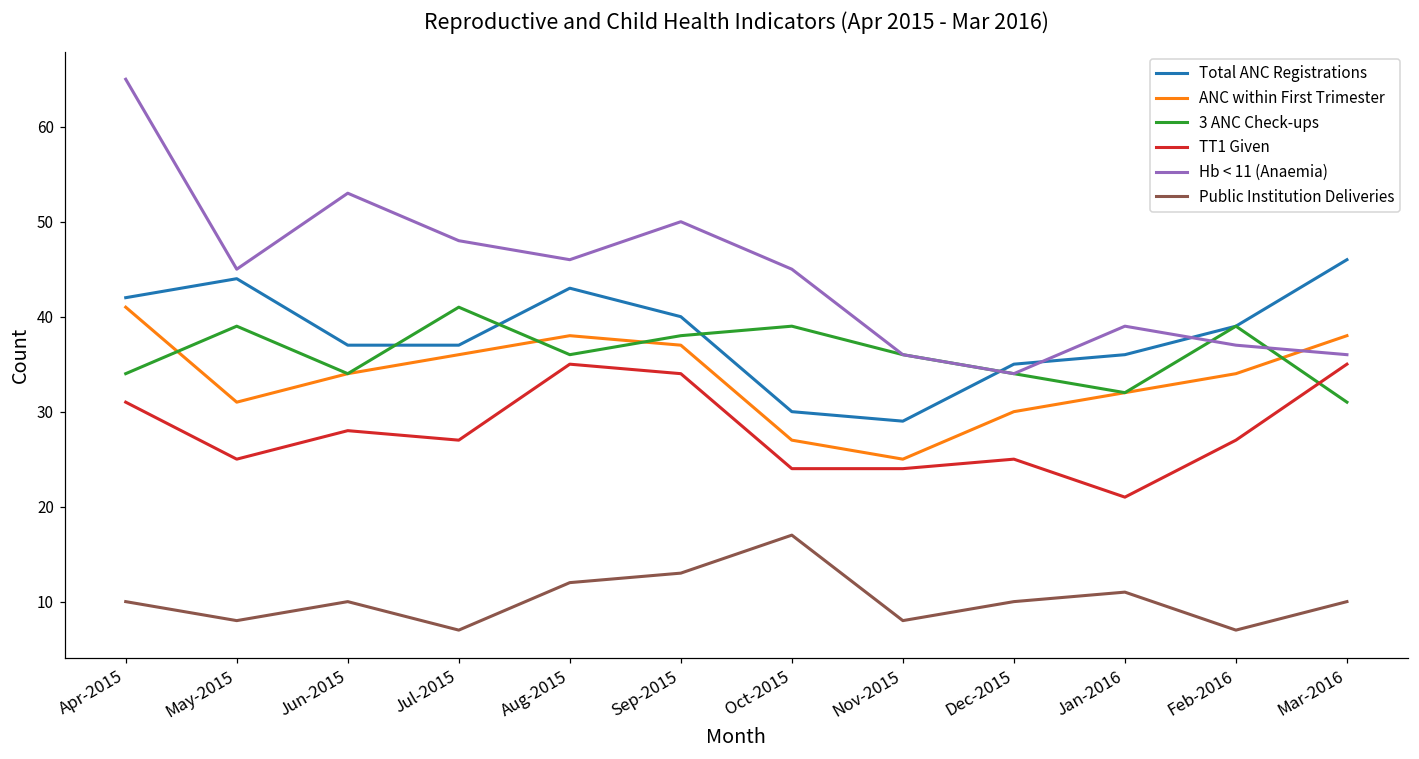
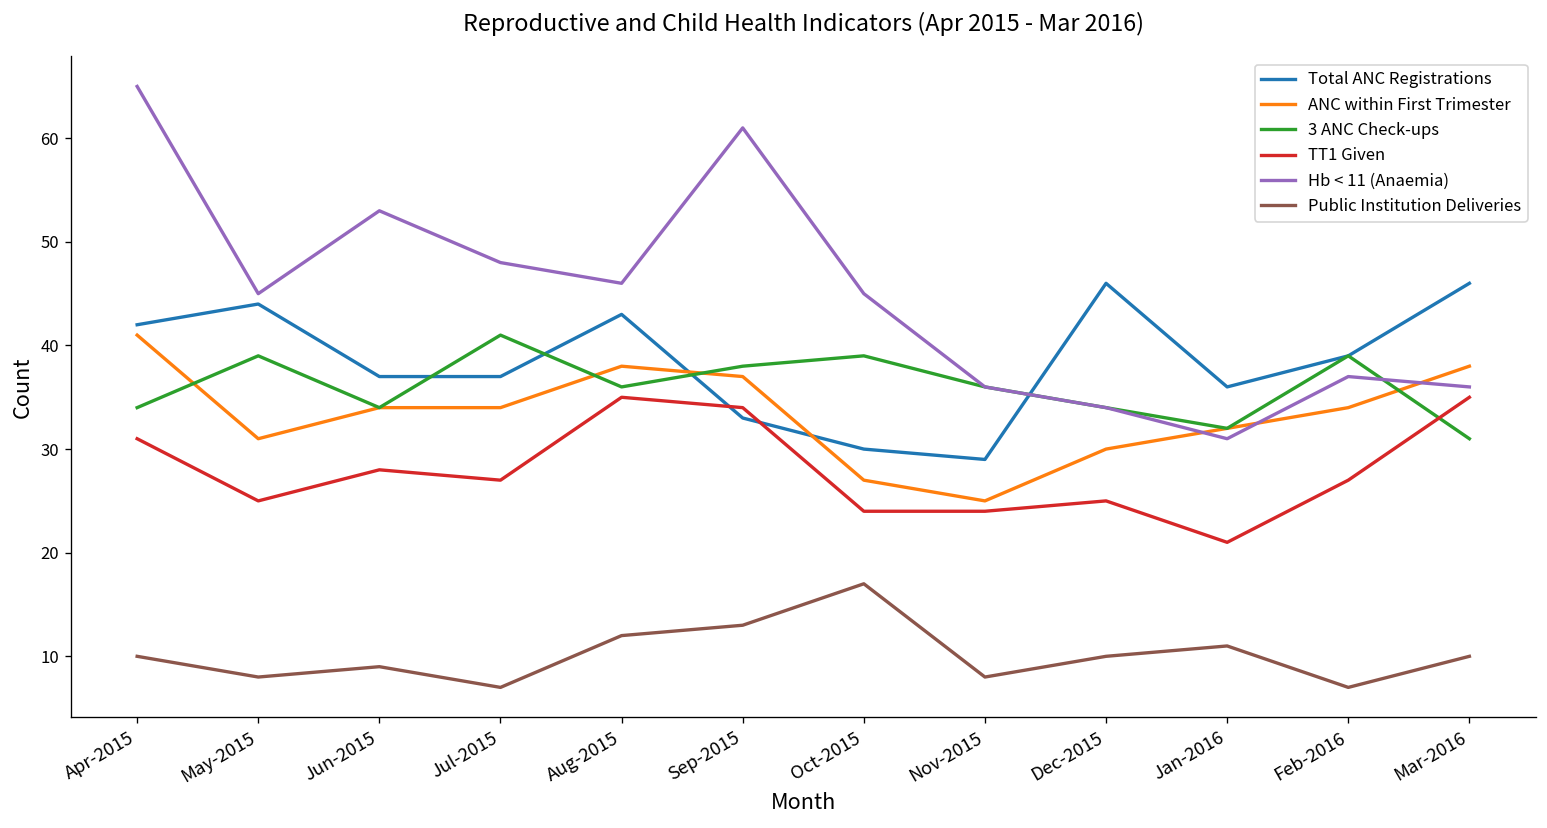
  {
    "Total ANC Registrations": {
      "Apr-2015": 42,
      "May-2015": 44,
      "Jun-2015": 37,
      "Jul-2015": 37,
      "Aug-2015": 43,
-     "Sep-2015": 40,
+     "Sep-2015": 33,
      "Oct-2015": 30,
      "Nov-2015": 29,
-     "Dec-2015": 35,
+     "Dec-2015": 46,
      "Jan-2016": 36,
      "Mar-2016": 46
    },
    "ANC within First Trimester": {
      "Apr-2015": 41,
      "May-2015": 31,
-     "Jul-2015": 36,
+     "Jul-2015": 34,
      "Aug-2015": 38,
      "Sep-2015": 37,
      "Oct-2015": 27,
      "Nov-2015": 25,
      "Dec-2015": 30,
      "Feb-2016": 34,
      "Mar-2016": 38
    },
    "3 ANC Check-ups": {
      "Apr-2015": 34,
      "May-2015": 39,
      "Jul-2015": 41,
      "Aug-2015": 36,
      "Sep-2015": 38,
      "Oct-2015": 39,
      "Mar-2016": 31
    },
    "TT1 Given": {
      "Apr-2015": 31,
      "May-2015": 25,
      "Jun-2015": 28,
      "Jul-2015": 27,
      "Aug-2015": 35,
      "Sep-2015": 34,
      "Oct-2015": 24,
      "Nov-2015": 24,
      "Dec-2015": 25,
      "Jan-2016": 21,
      "Feb-2016": 27,
      "Mar-2016": 35
    },
    "Hb < 11 (Anaemia)": {
      "Apr-2015": 65,
      "May-2015": 45,
      "Jun-2015": 53,
      "Jul-2015": 48,
      "Aug-2015": 46,
-     "Sep-2015": 50,
+     "Sep-2015": 61,
      "Oct-2015": 45,
-     "Jan-2016": 39,
+     "Jan-2016": 31,
      "Feb-2016": 37,
      "Mar-2016": 36
    },
    "Public Institution Deliveries": {
      "Apr-2015": 10,
      "May-2015": 8,
-     "Jun-2015": 10,
+     "Jun-2015": 9,
      "Jul-2015": 7,
      "Aug-2015": 12,
      "Sep-2015": 13,
      "Oct-2015": 17,
      "Nov-2015": 8,
      "Dec-2015": 10,
      "Jan-2016": 11,
      "Feb-2016": 7,
      "Mar-2016": 10
    }
  }
